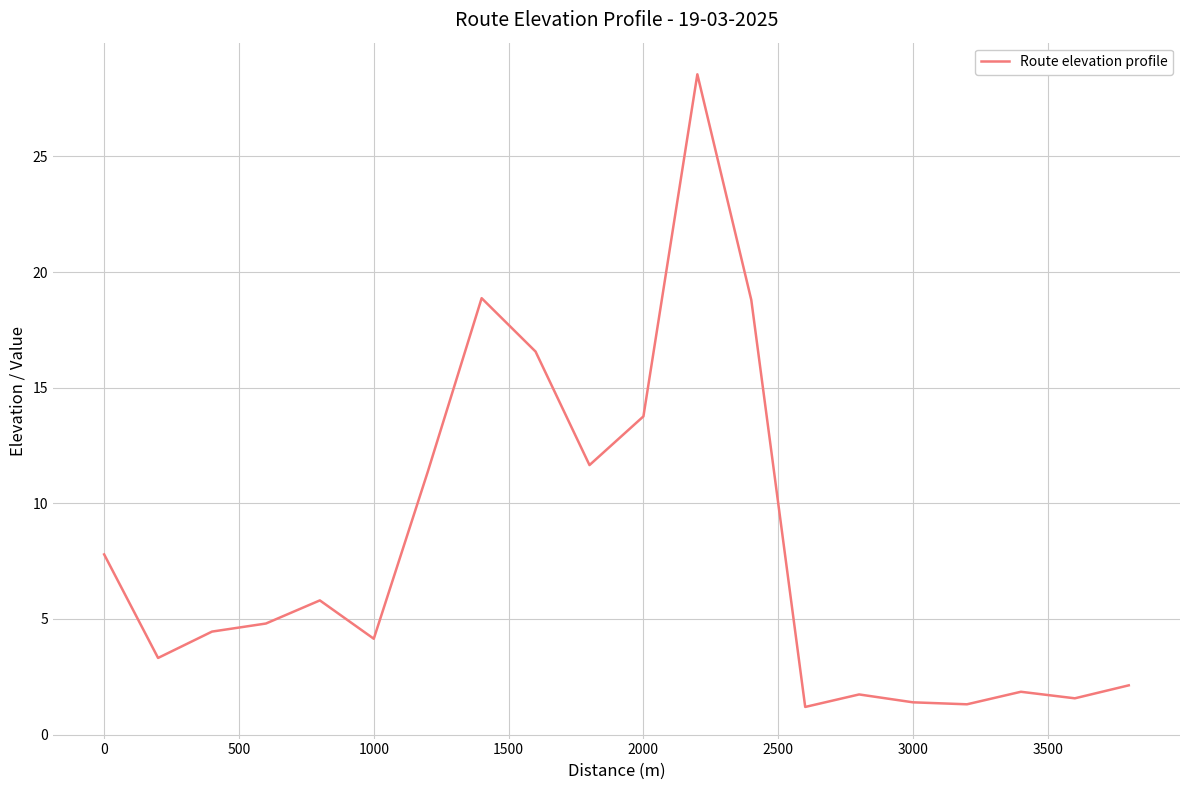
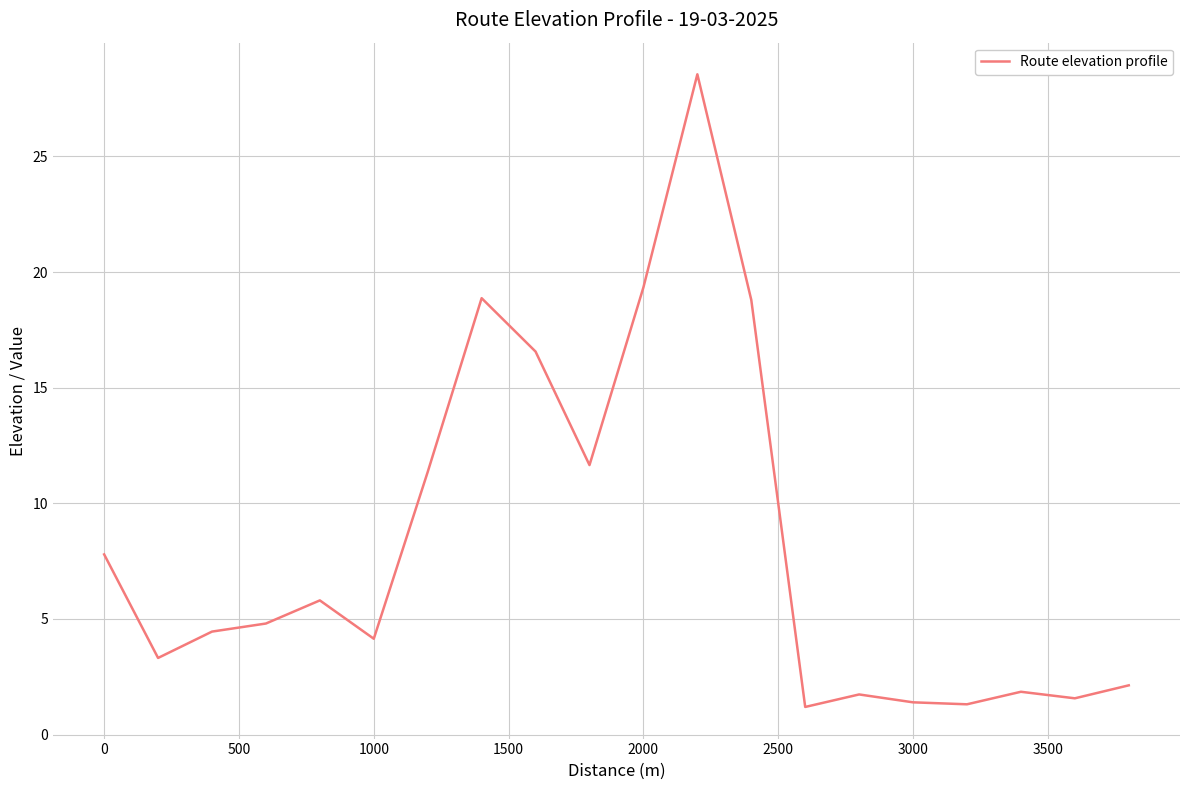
  {
    "0": 7.8,
    "1000": 4.1,
-   "2000": 13.8,
+   "2000": 19.3,
    "3000": 1.4
  }
